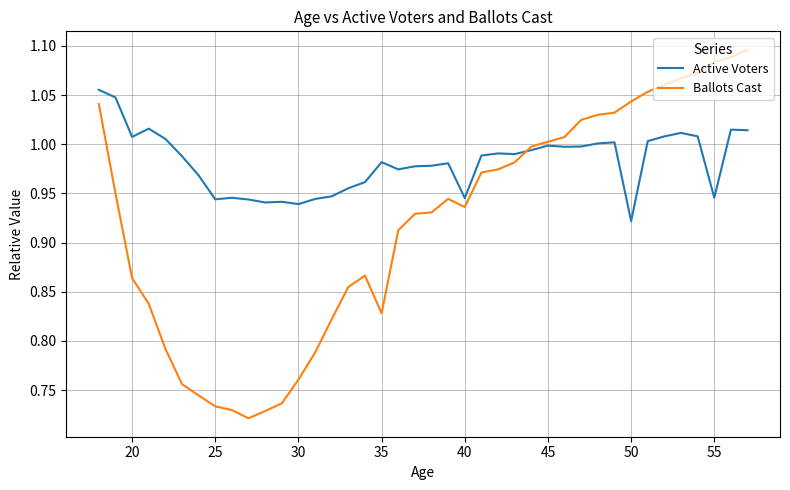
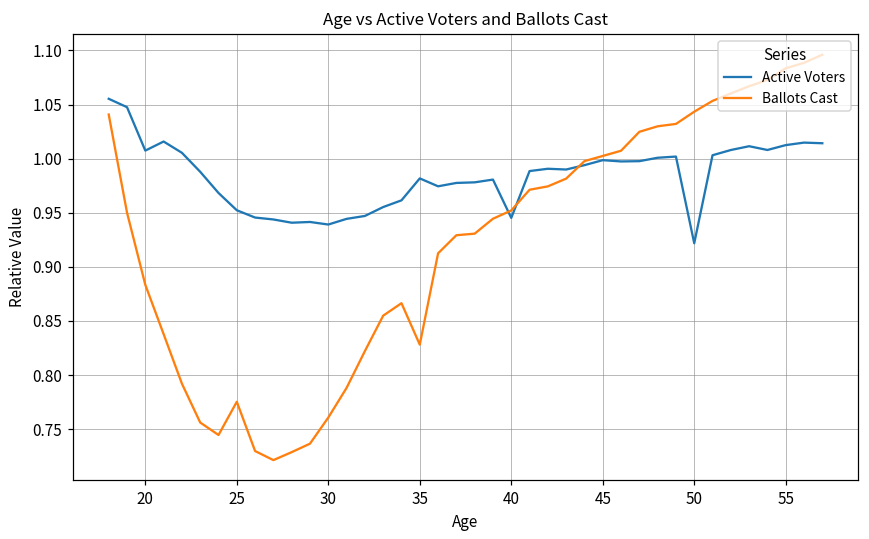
  {
    "Active Voters": {
      "20": 1.01,
-     "25": 0.94,
+     "25": 0.95,
      "30": 0.94,
      "35": 0.98,
      "40": 0.95,
      "45": 1.00,
      "50": 0.92,
-     "55": 0.95
+     "55": 1.01
    },
    "Ballots Cast": {
-     "20": 0.86,
-     "25": 0.73,
+     "20": 0.88,
+     "25": 0.78,
      "30": 0.76,
      "35": 0.83,
-     "40": 0.94,
+     "40": 0.95,
      "45": 1.00,
      "50": 1.04
    }
  }
